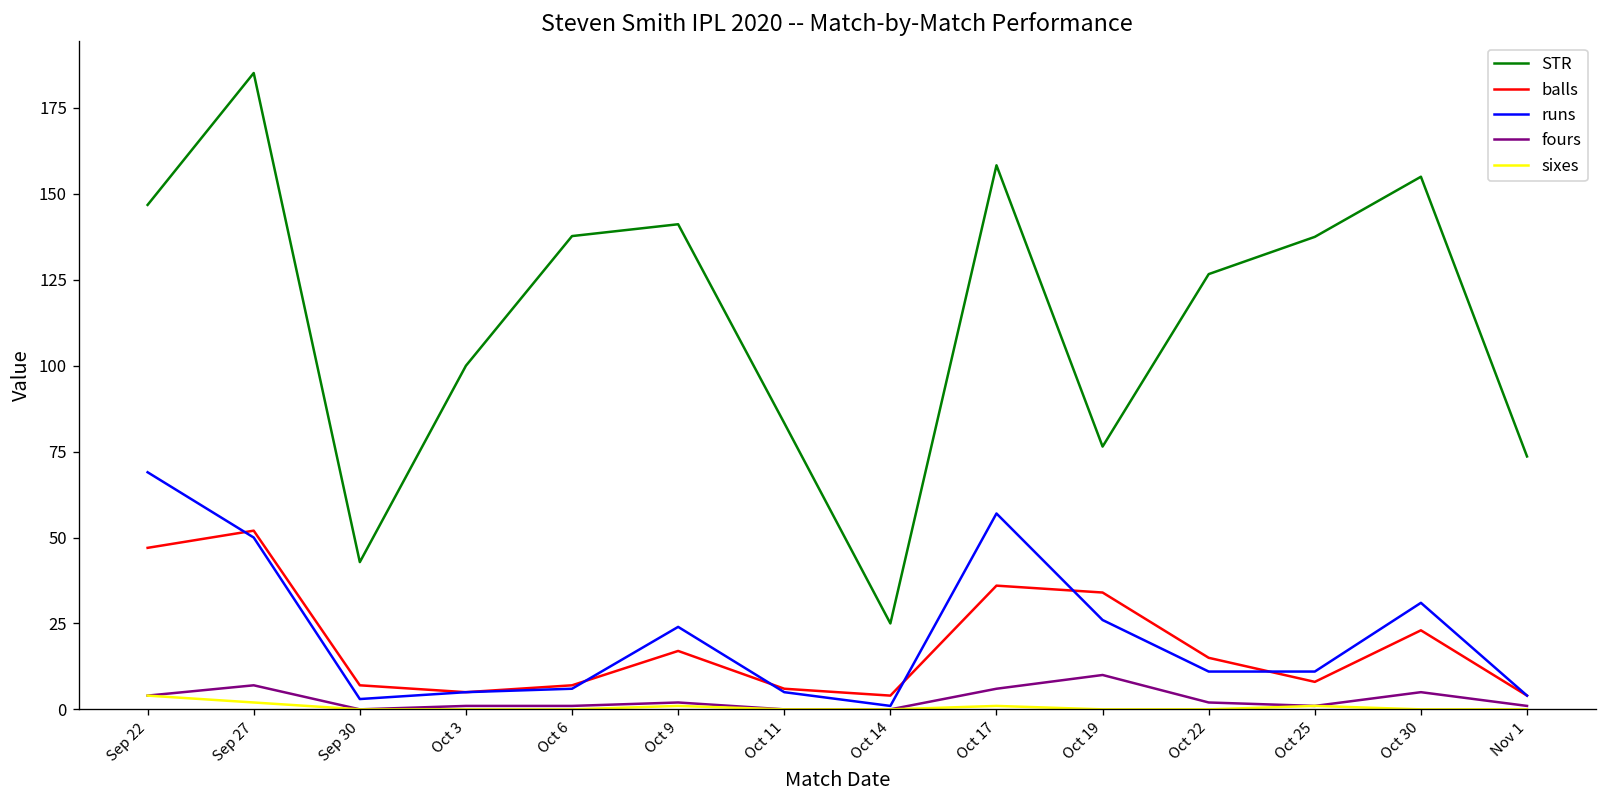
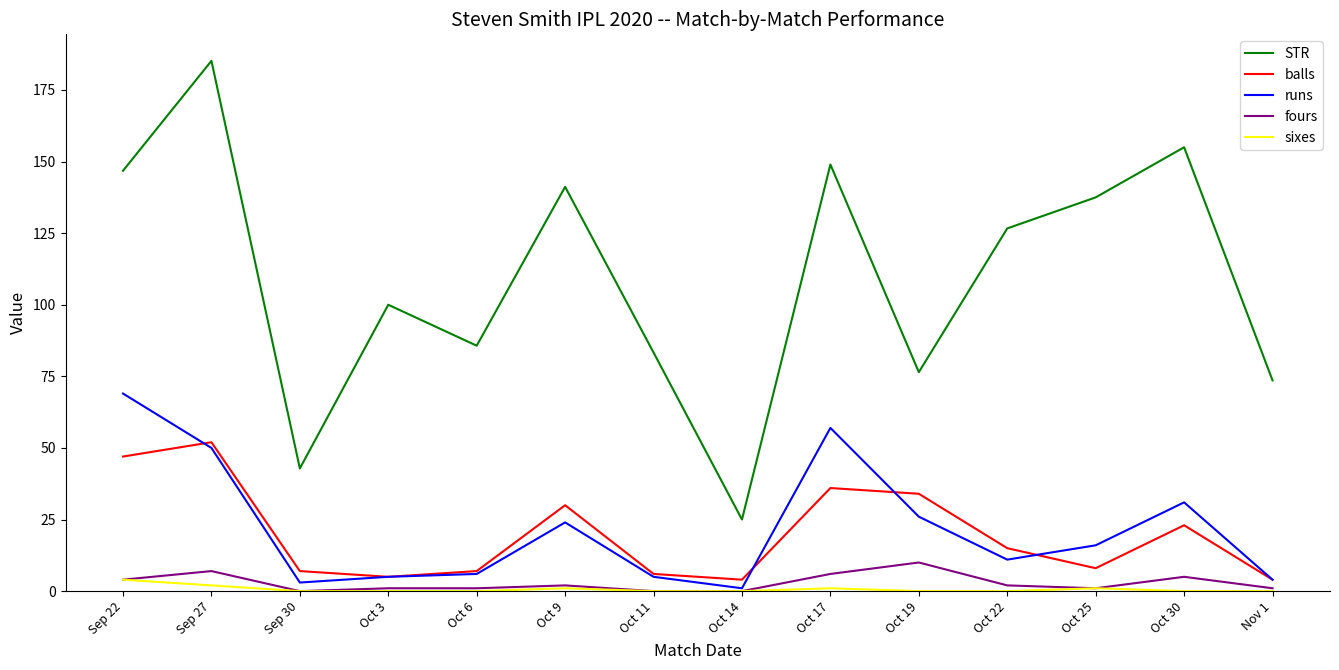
  {
    "STR": {
      "Sep 22": 147,
      "Sep 27": 185,
      "Sep 30": 43,
      "Oct 3": 100,
-     "Oct 6": 138,
+     "Oct 6": 86,
      "Oct 9": 141,
      "Oct 11": 83,
      "Oct 14": 25,
-     "Oct 17": 158,
+     "Oct 17": 149,
      "Oct 19": 76,
      "Oct 22": 127,
      "Oct 25": 138,
      "Oct 30": 155,
      "Nov 1": 74
    },
    "balls": {
      "Sep 22": 47,
      "Sep 27": 52,
      "Sep 30": 7,
      "Oct 6": 7,
-     "Oct 9": 17,
+     "Oct 9": 30,
      "Oct 11": 6,
      "Oct 14": 4,
      "Oct 17": 36,
      "Oct 19": 34,
      "Oct 22": 15,
      "Oct 25": 8,
      "Oct 30": 23
    },
    "runs": {
      "Sep 22": 69,
      "Sep 27": 50,
      "Sep 30": 3,
      "Oct 6": 6,
      "Oct 9": 24,
      "Oct 11": 5,
      "Oct 14": 1,
      "Oct 17": 57,
      "Oct 19": 26,
      "Oct 22": 11,
-     "Oct 25": 11,
+     "Oct 25": 16,
      "Oct 30": 31
    },
    "fours": {
      "Sep 27": 7,
      "Oct 3": 1,
      "Oct 6": 1,
      "Oct 9": 2,
      "Oct 17": 6,
      "Oct 19": 10,
      "Oct 22": 2,
      "Oct 30": 5,
      "Nov 1": 1
    },
    "sixes": {
      "Sep 27": 2,
      "Oct 3": 0,
      "Oct 6": 0,
      "Oct 9": 1,
      "Oct 17": 1,
      "Oct 19": 0,
      "Oct 22": 0,
      "Oct 30": 0,
      "Nov 1": 0
    }
  }
